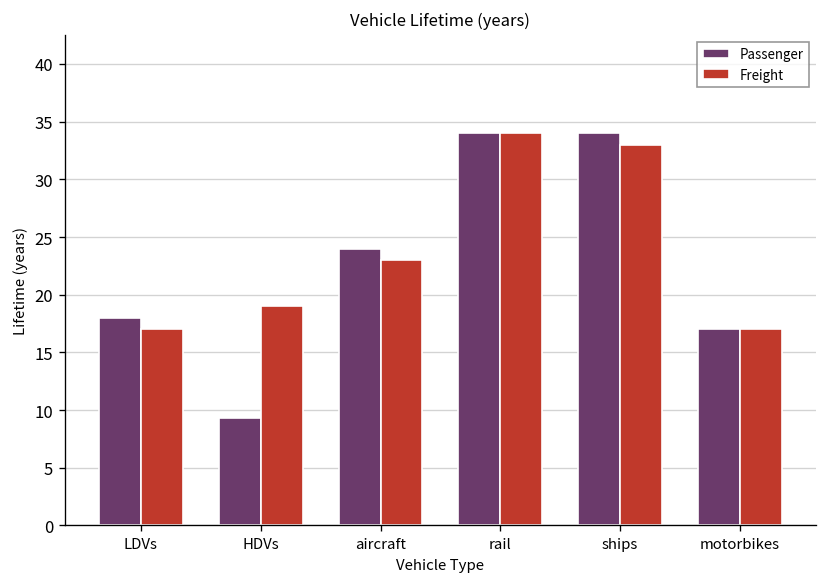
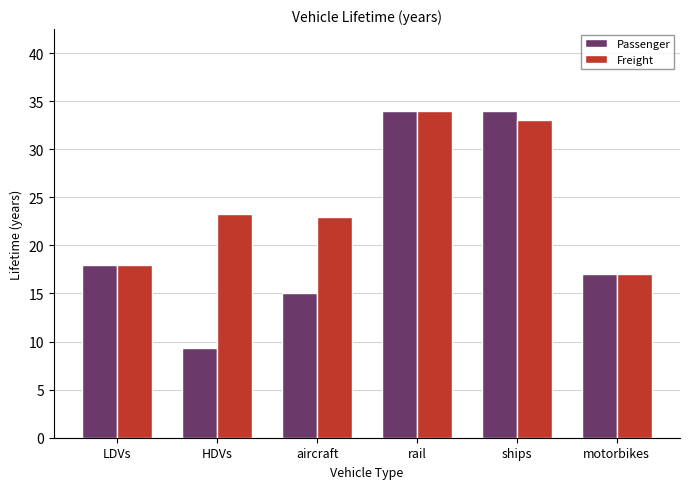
  {
    "Passenger": {
      "LDVs": 18,
      "HDVs": 9,
-     "aircraft": 24,
+     "aircraft": 15,
      "rail": 34,
      "ships": 34,
      "motorbikes": 17
    },
    "Freight": {
-     "LDVs": 17,
-     "HDVs": 19,
+     "LDVs": 18,
+     "HDVs": 23,
      "aircraft": 23,
      "rail": 34,
      "ships": 33,
      "motorbikes": 17
    }
  }
